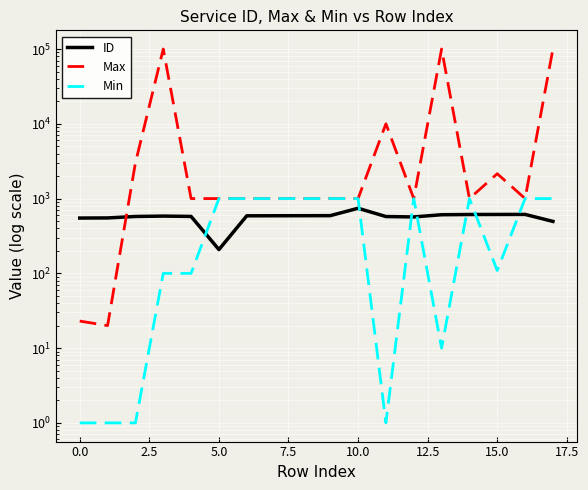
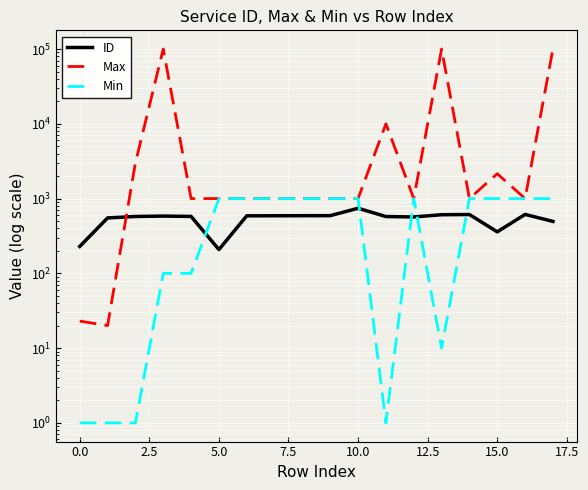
  {
    "ID": {
-     "0.0": 500,
+     "0.0": 230,
      "5.0": 210,
      "10.0": 700,
-     "15.0": 600
+     "15.0": 400
    },
    "Max": {
      "0.0": 23,
      "15.0": 2200
    },
    "Min": {
      "0.0": 1,
-     "15.0": 110
+     "15.0": 1000
    }
  }
